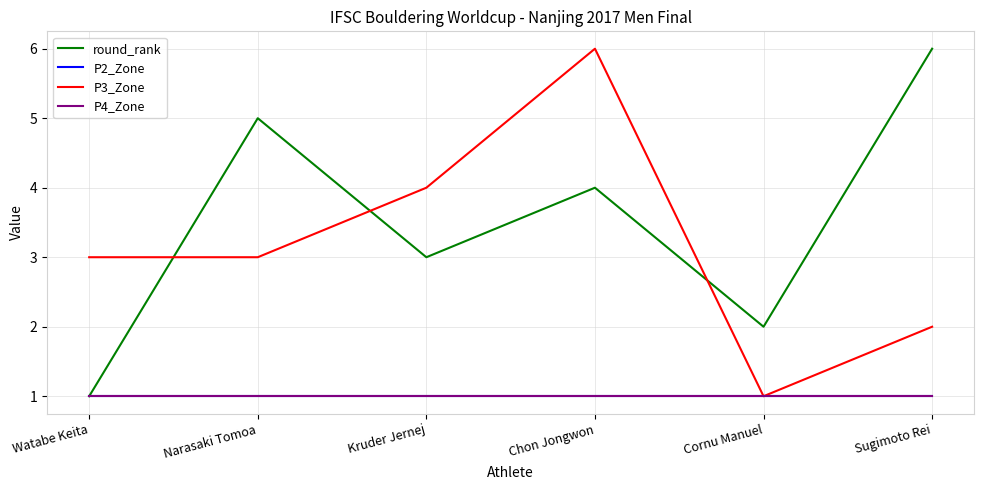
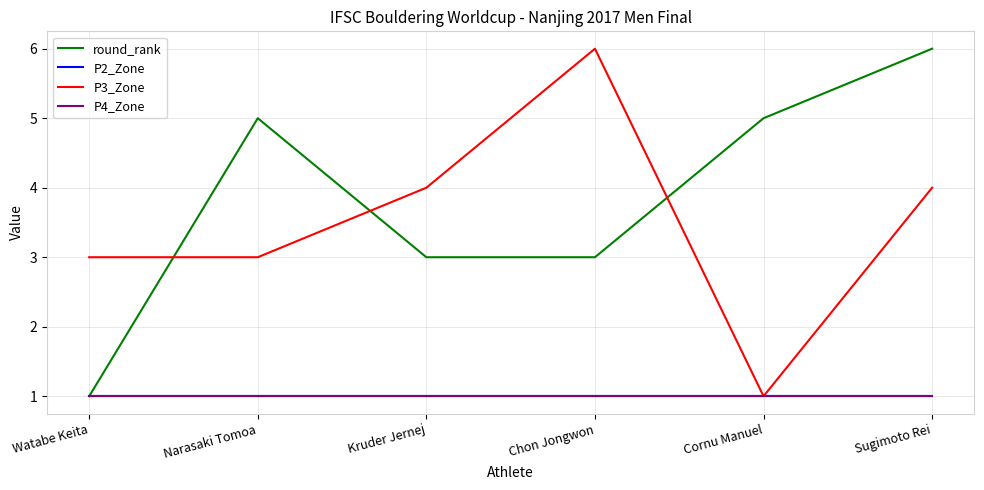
  {
    "round_rank": {
      "Narasaki Tomoa": 5,
      "Kruder Jernej": 3,
-     "Chon Jongwon": 4,
-     "Cornu Manuel": 2,
+     "Chon Jongwon": 3,
+     "Cornu Manuel": 5,
      "Sugimoto Rei": 6
    },
    "P4_Zone": {
      "Narasaki Tomoa": 1,
      "Kruder Jernej": 1,
      "Chon Jongwon": 1,
      "Sugimoto Rei": 1
    },
    "P3_Zone": {
      "Watabe Keita": 3,
      "Narasaki Tomoa": 3,
      "Kruder Jernej": 4,
      "Chon Jongwon": 6,
-     "Sugimoto Rei": 2
+     "Sugimoto Rei": 4
    }
  }
